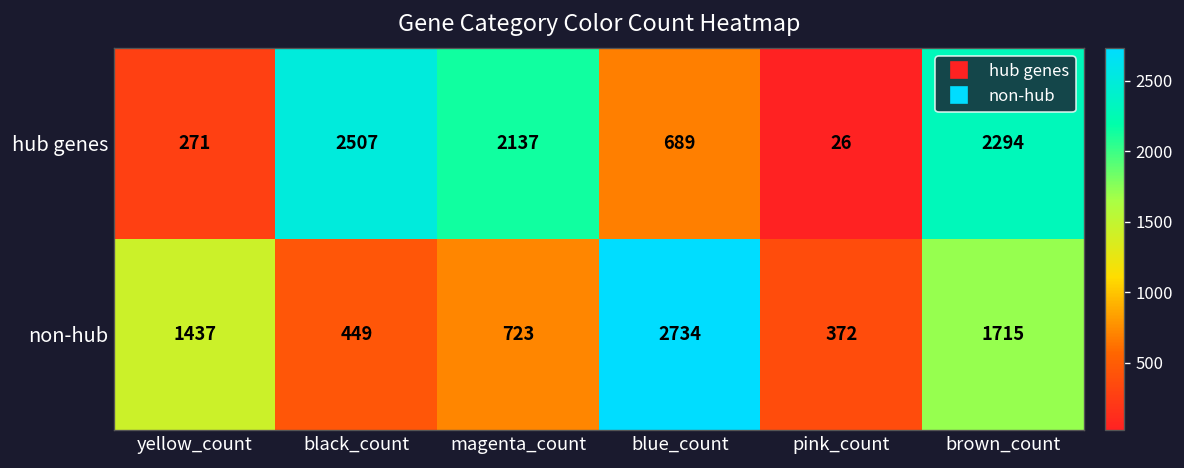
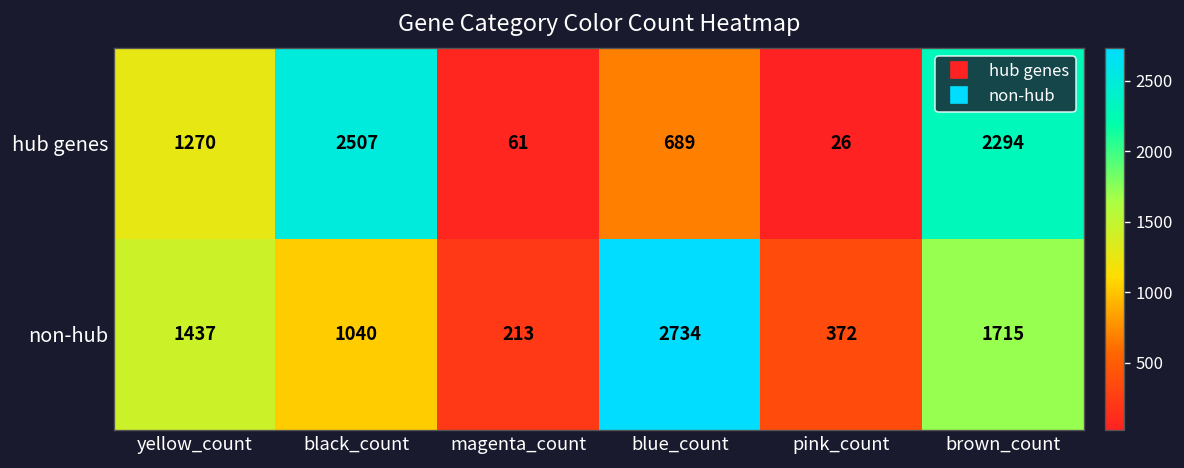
  {
    "hub genes": {
-     "yellow_count": 271,
+     "yellow_count": 1270,
      "black_count": 2507,
-     "magenta_count": 2137,
+     "magenta_count": 61,
      "blue_count": 689,
      "pink_count": 26,
      "brown_count": 2294
    },
    "non-hub": {
      "yellow_count": 1437,
-     "black_count": 449,
-     "magenta_count": 723,
+     "black_count": 1040,
+     "magenta_count": 213,
      "blue_count": 2734,
      "pink_count": 372,
      "brown_count": 1715
    }
  }
